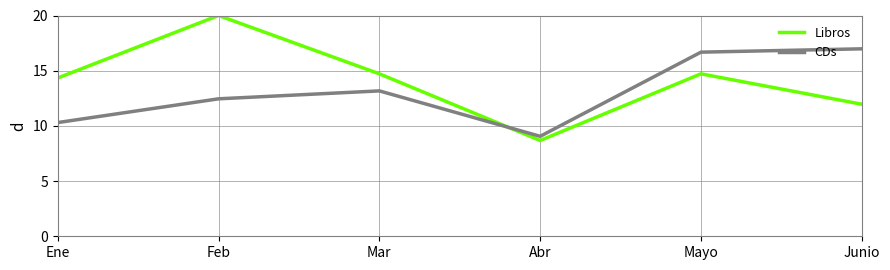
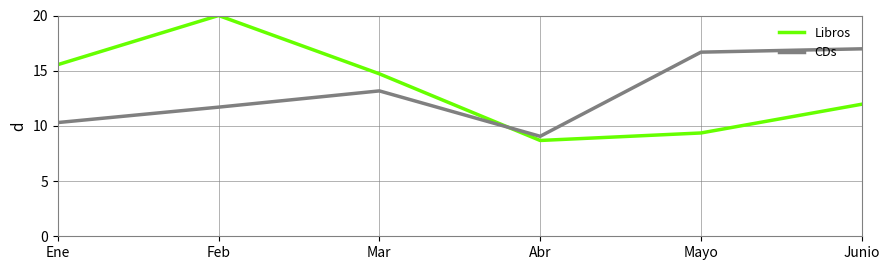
  {
    "Libros": {
-     "Ene": 14.3,
+     "Ene": 15.5,
      "Feb": 20.0,
      "Mar": 14.7,
      "Abr": 8.7,
-     "Mayo": 14.7,
+     "Mayo": 9.4,
      "Junio": 12.0
    },
    "CDs": {
      "Ene": 10.3,
-     "Feb": 12.5,
+     "Feb": 11.7,
      "Mar": 13.2,
      "Abr": 9.1,
      "Mayo": 16.7,
      "Junio": 17.0
    }
  }
